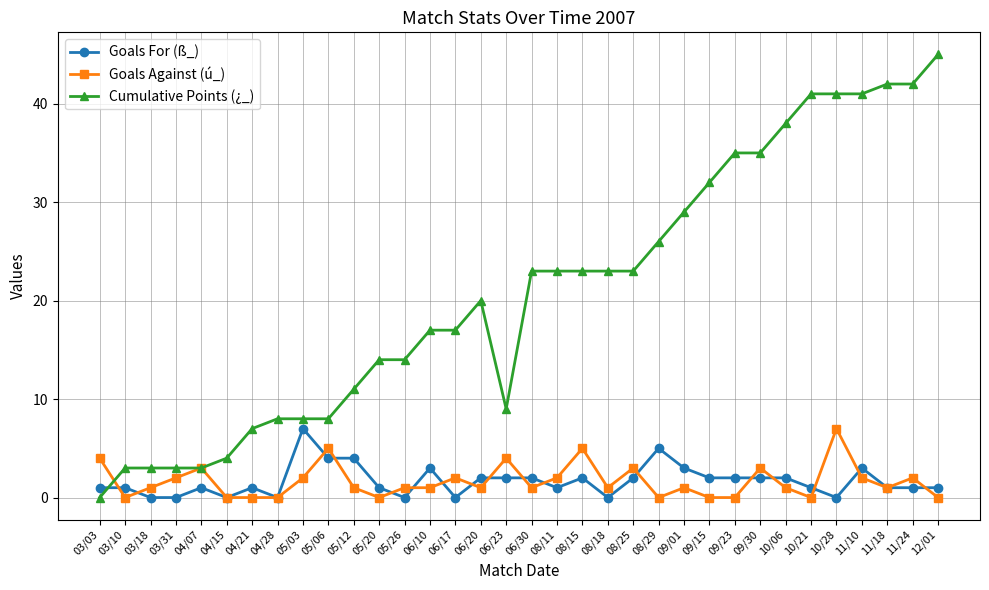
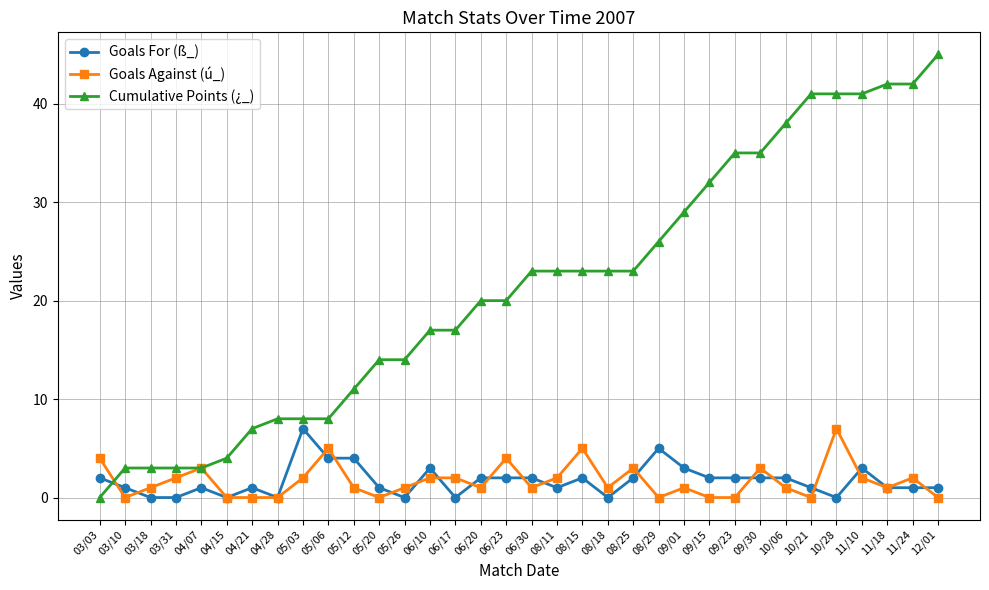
  {
    "Goals For (ß_)": {
-     "03/03": 1,
+     "03/03": 2,
      "03/10": 1,
      "03/18": 0,
      "03/31": 0,
      "04/07": 1,
      "04/21": 1,
      "05/03": 7,
      "05/06": 4,
      "05/12": 4,
      "05/20": 1,
      "05/26": 0,
      "06/10": 3,
      "06/17": 0,
      "06/20": 2,
      "06/23": 2,
      "06/30": 2,
      "08/11": 1,
      "08/15": 2,
      "08/18": 0,
      "08/25": 2,
      "08/29": 5,
      "09/01": 3,
      "09/15": 2,
      "09/23": 2,
      "09/30": 2,
      "10/06": 2,
      "10/21": 1,
      "10/28": 0,
      "11/10": 3,
      "11/24": 1,
      "12/01": 1
    },
    "Goals Against (ú_)": {
      "03/03": 4,
      "03/10": 0,
      "03/18": 1,
      "03/31": 2,
      "04/21": 0,
      "05/03": 2,
      "05/06": 5,
      "05/12": 1,
      "05/20": 0,
      "05/26": 1,
-     "06/10": 1,
+     "06/10": 2,
      "06/17": 2,
      "06/20": 1,
      "06/23": 4,
      "06/30": 1,
      "08/11": 2,
      "08/15": 5,
      "08/18": 1,
      "08/25": 3,
      "08/29": 0,
      "09/01": 1,
      "09/15": 0,
      "09/23": 0,
      "09/30": 3,
      "10/06": 1,
      "10/21": 0,
      "10/28": 7,
      "11/10": 2,
      "11/24": 2,
      "12/01": 0
    },
    "Cumulative Points (¿_)": {
      "03/03": 0,
      "03/10": 3,
      "03/18": 3,
      "03/31": 3,
      "04/15": 4,
      "04/21": 7,
      "04/28": 8,
      "05/03": 8,
      "05/06": 8,
      "05/12": 11,
      "05/20": 14,
      "05/26": 14,
      "06/10": 17,
      "06/17": 17,
      "06/20": 20,
-     "06/23": 9,
+     "06/23": 20,
      "06/30": 23,
      "08/11": 23,
      "08/15": 23,
      "08/18": 23,
      "08/25": 23,
      "08/29": 26,
      "09/01": 29,
      "09/15": 32,
      "09/23": 35,
      "09/30": 35,
      "10/06": 38,
      "10/21": 41,
      "10/28": 41,
      "11/10": 41,
      "11/18": 42,
      "11/24": 42,
      "12/01": 45
    }
  }
